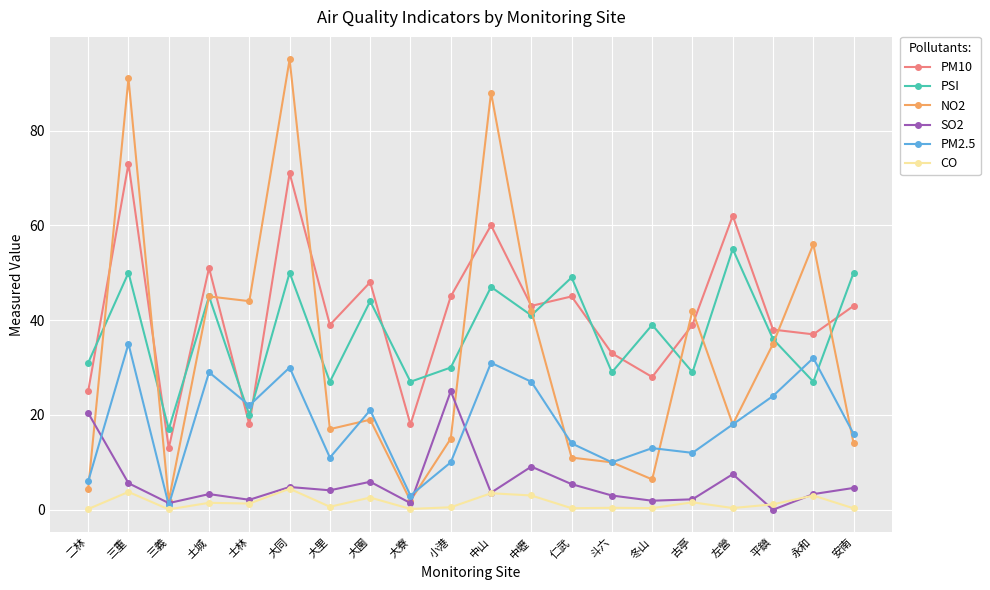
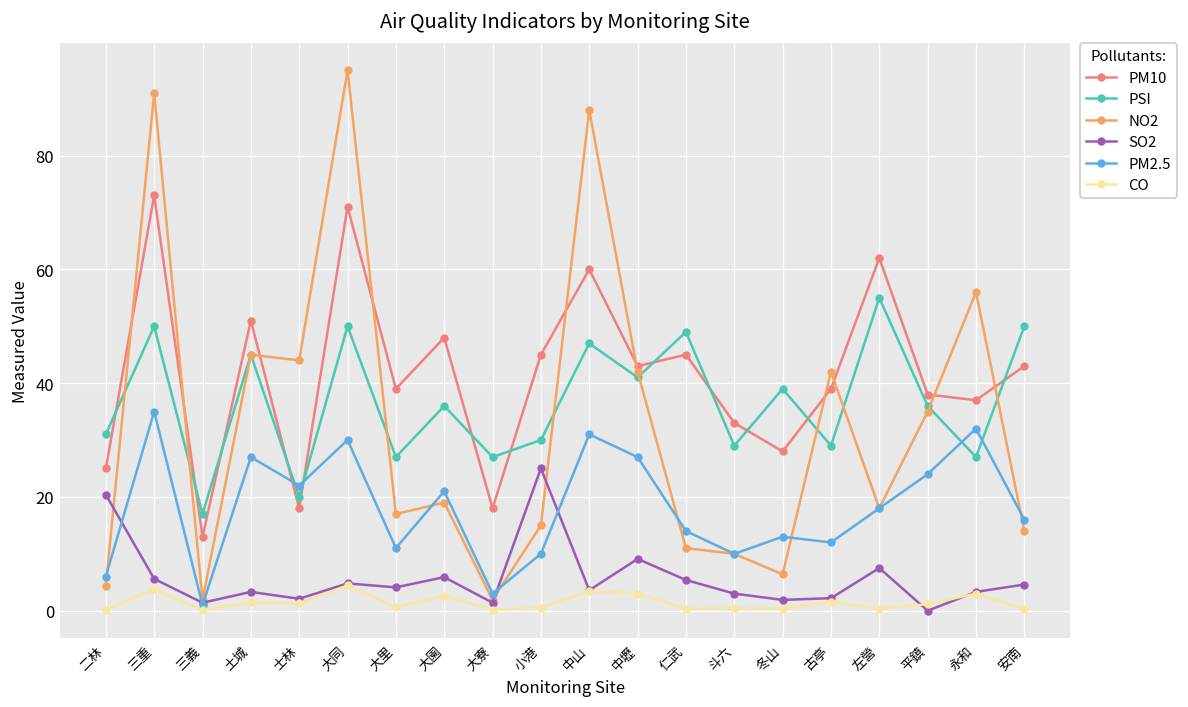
  {
    "PSI": {
      "二林": 31,
      "三重": 50,
      "三義": 17,
      "士林": 20,
      "大同": 50,
      "大里": 27,
-     "大園": 44,
+     "大園": 36,
      "大寮": 27,
      "小港": 30,
      "中山": 47,
      "中壢": 41,
      "仁武": 49,
      "斗六": 29,
      "冬山": 39,
      "古亭": 29,
      "左營": 55,
      "平鎮": 36,
      "永和": 27,
      "安南": 50
    },
    "SO2": {
      "二林": 20,
      "三重": 6,
      "土城": 3,
      "士林": 2,
      "大里": 4,
      "大園": 6,
      "小港": 25,
      "中壢": 9,
      "仁武": 5,
      "斗六": 3,
      "冬山": 2,
      "古亭": 2,
      "左營": 8,
      "平鎮": 0,
      "安南": 5
    },
    "PM2.5": {
      "二林": 6,
      "三重": 35,
-     "土城": 29,
+     "土城": 27,
      "士林": 22,
      "大同": 30,
      "大里": 11,
      "大園": 21,
      "大寮": 3,
      "小港": 10,
      "中山": 31,
      "中壢": 27,
      "仁武": 14,
      "冬山": 13,
      "古亭": 12,
      "平鎮": 24,
      "永和": 32,
      "安南": 16
    },
    "CO": {
      "二林": 0,
      "三重": 4,
      "三義": 0,
      "土城": 1,
      "士林": 1,
      "大里": 1,
      "大園": 3,
      "大寮": 0,
      "小港": 1,
      "中壢": 3,
      "仁武": 0,
      "斗六": 0,
      "冬山": 0,
      "古亭": 2,
      "左營": 0,
      "平鎮": 1,
      "安南": 0
    }
  }
